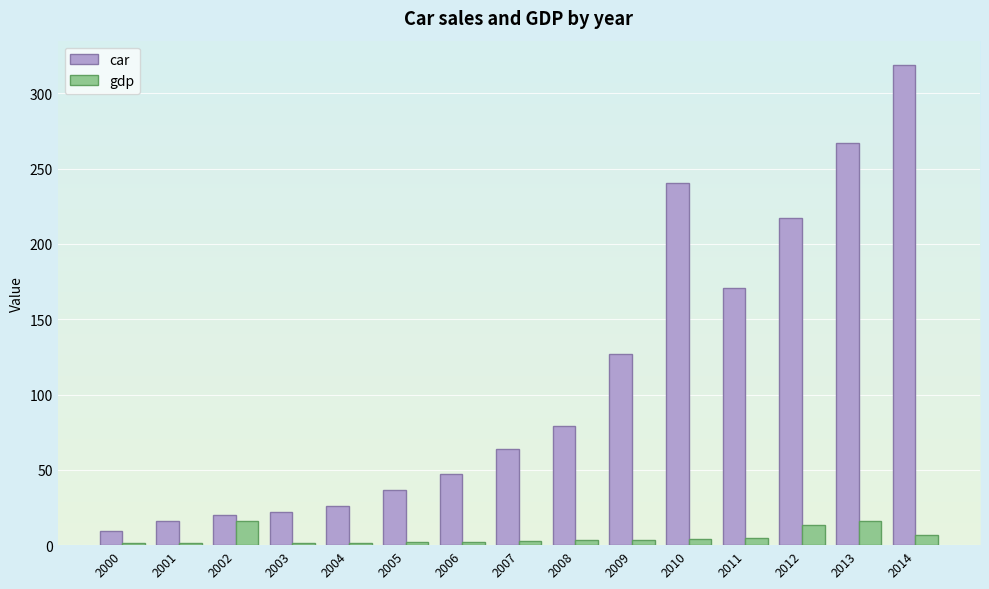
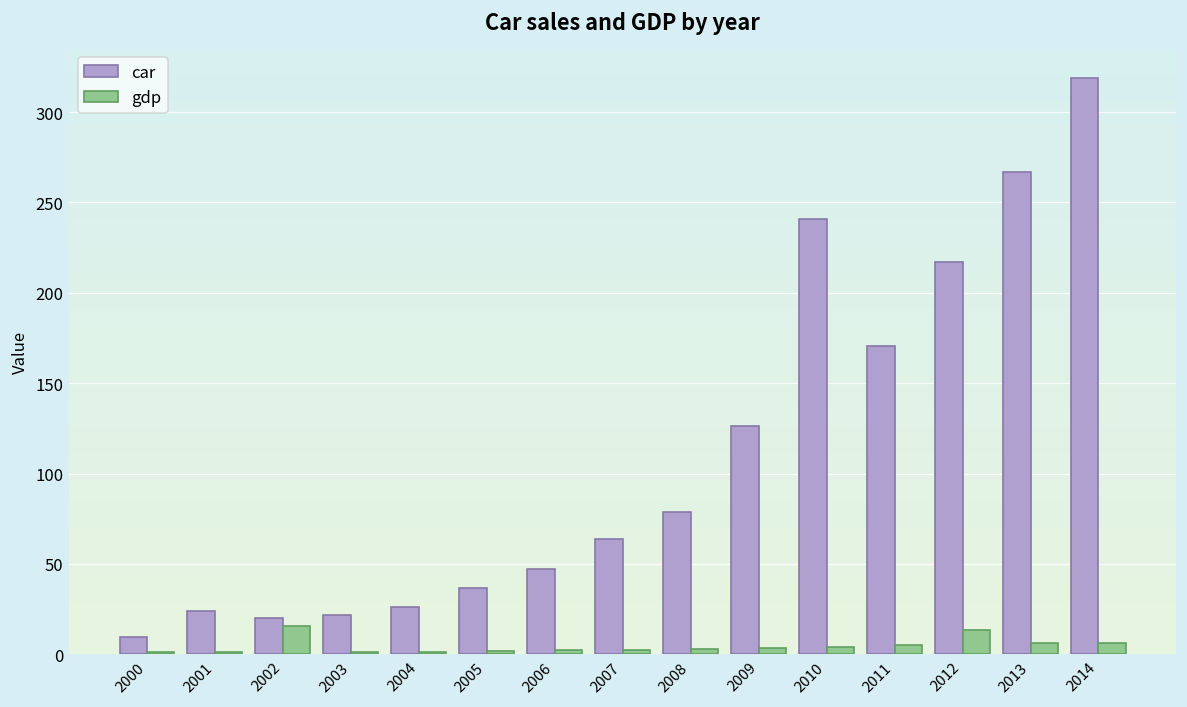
  {
    "car": {
      "2000": 10,
-     "2001": 16,
+     "2001": 24,
      "2002": 20,
      "2003": 22,
      "2004": 26,
      "2005": 37,
      "2006": 47,
      "2007": 64,
      "2008": 79,
      "2009": 127,
      "2010": 241,
      "2011": 171,
      "2012": 217,
      "2013": 267,
      "2014": 319
    },
    "gdp": {
      "2002": 16,
      "2005": 2,
      "2006": 2,
      "2007": 3,
      "2008": 3,
      "2009": 4,
      "2010": 4,
      "2011": 5,
      "2012": 13,
-     "2013": 16,
+     "2013": 6,
      "2014": 7
    }
  }
